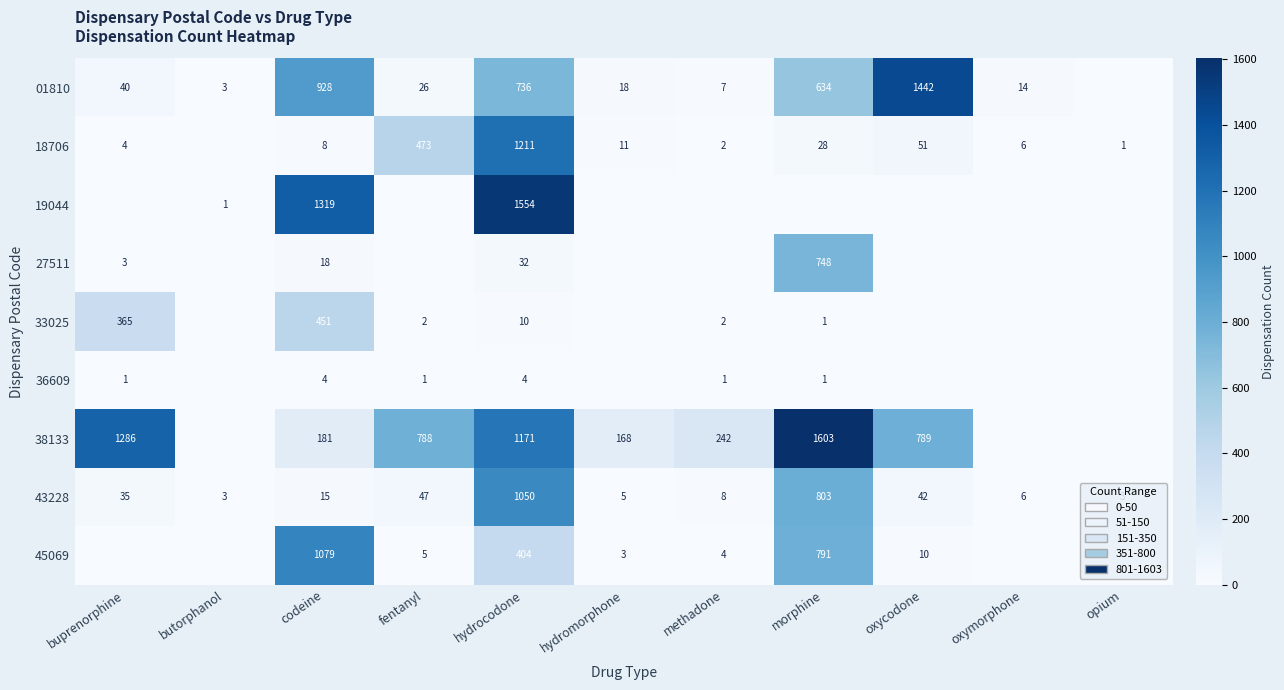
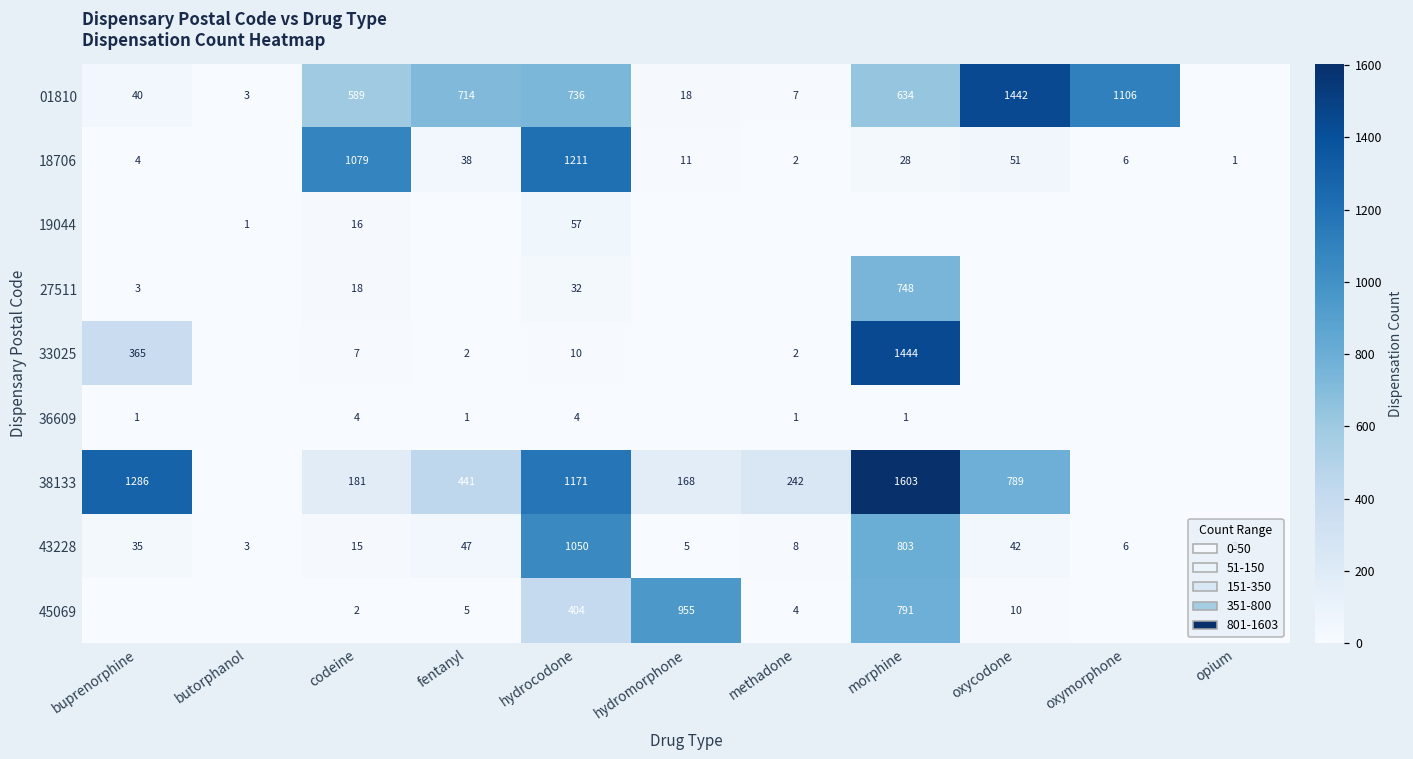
  {
    "01810": {
      "buprenorphine": 40,
      "butorphanol": 3,
-     "codeine": 928,
-     "fentanyl": 26,
+     "codeine": 589,
+     "fentanyl": 714,
      "hydrocodone": 736,
      "hydromorphone": 18,
      "methadone": 7,
      "morphine": 634,
      "oxycodone": 1442,
-     "oxymorphone": 14
+     "oxymorphone": 1106
    },
    "18706": {
      "buprenorphine": 4,
-     "codeine": 8,
-     "fentanyl": 473,
+     "codeine": 1079,
+     "fentanyl": 38,
      "hydrocodone": 1211,
      "hydromorphone": 11,
      "methadone": 2,
      "morphine": 28,
      "oxycodone": 51,
      "oxymorphone": 6,
      "opium": 1
    },
    "19044": {
      "butorphanol": 1,
-     "codeine": 1319,
-     "hydrocodone": 1554
+     "codeine": 16,
+     "hydrocodone": 57
    },
    "27511": {
      "buprenorphine": 3,
      "codeine": 18,
      "hydrocodone": 32,
      "morphine": 748
    },
    "33025": {
      "buprenorphine": 365,
-     "codeine": 451,
+     "codeine": 7,
      "fentanyl": 2,
      "hydrocodone": 10,
      "methadone": 2,
-     "morphine": 1
+     "morphine": 1444
    },
    "36609": {
      "buprenorphine": 1,
      "codeine": 4,
      "fentanyl": 1,
      "hydrocodone": 4,
      "methadone": 1,
      "morphine": 1
    },
    "38133": {
      "buprenorphine": 1286,
      "codeine": 181,
-     "fentanyl": 788,
+     "fentanyl": 441,
      "hydrocodone": 1171,
      "hydromorphone": 168,
      "methadone": 242,
      "morphine": 1603,
      "oxycodone": 789
    },
    "43228": {
      "buprenorphine": 35,
      "butorphanol": 3,
      "codeine": 15,
      "fentanyl": 47,
      "hydrocodone": 1050,
      "hydromorphone": 5,
      "methadone": 8,
      "morphine": 803,
      "oxycodone": 42,
      "oxymorphone": 6
    },
    "45069": {
-     "codeine": 1079,
+     "codeine": 2,
      "fentanyl": 5,
      "hydrocodone": 404,
-     "hydromorphone": 3,
+     "hydromorphone": 955,
      "methadone": 4,
      "morphine": 791,
      "oxycodone": 10
    }
  }
